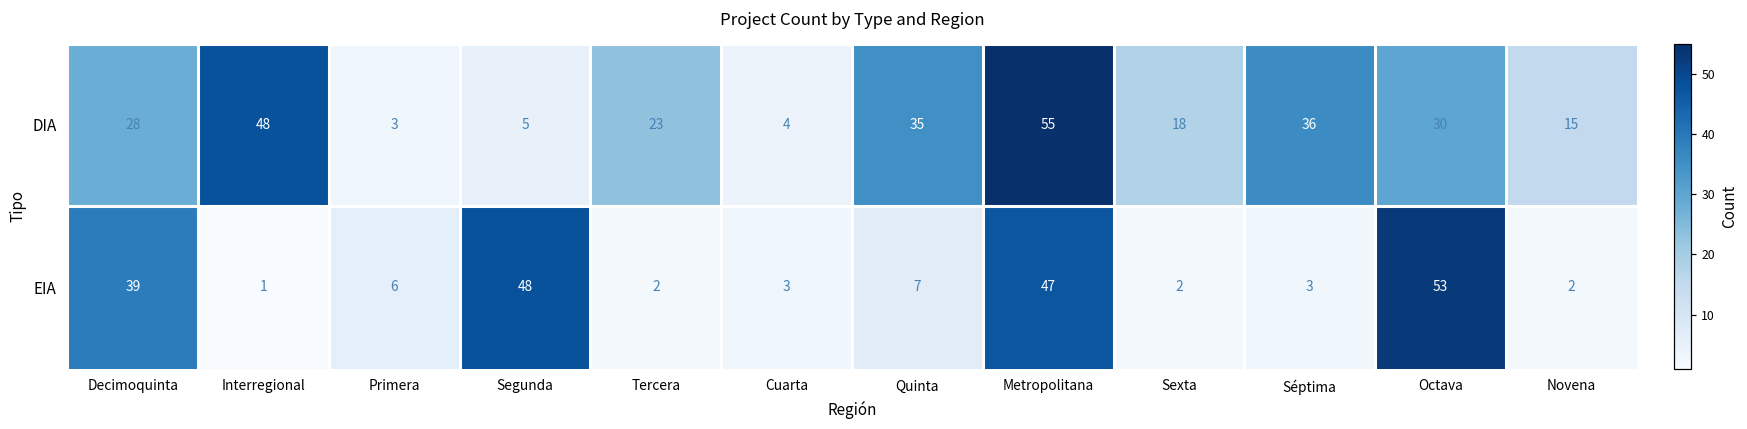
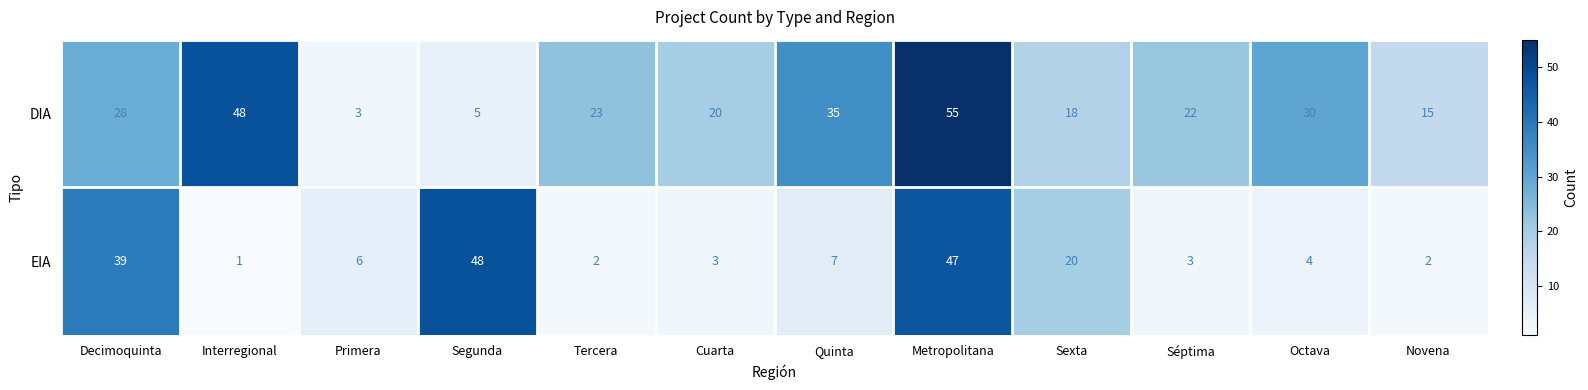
  {
    "DIA": {
      "Interregional": 48,
      "Primera": 3,
      "Segunda": 5,
      "Tercera": 23,
-     "Cuarta": 4,
+     "Cuarta": 20,
      "Quinta": 35,
      "Metropolitana": 55,
      "Sexta": 18,
-     "Séptima": 36,
+     "Séptima": 22,
      "Novena": 15
    },
    "EIA": {
      "Decimoquinta": 39,
      "Interregional": 1,
      "Primera": 6,
      "Segunda": 48,
      "Tercera": 2,
      "Cuarta": 3,
      "Quinta": 7,
      "Metropolitana": 47,
-     "Sexta": 2,
+     "Sexta": 20,
      "Séptima": 3,
-     "Octava": 53,
+     "Octava": 4,
      "Novena": 2
    }
  }
